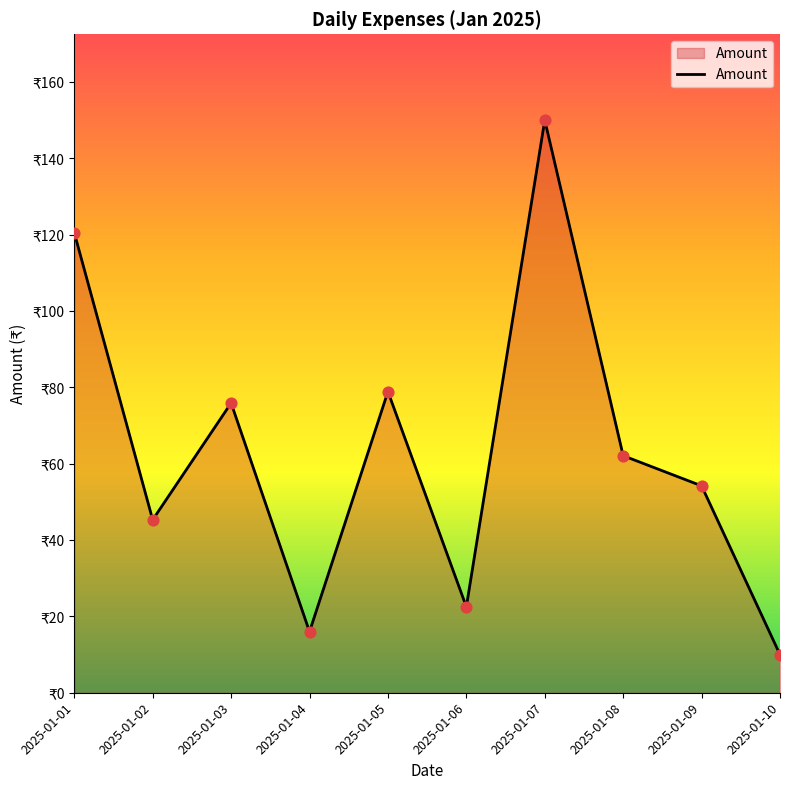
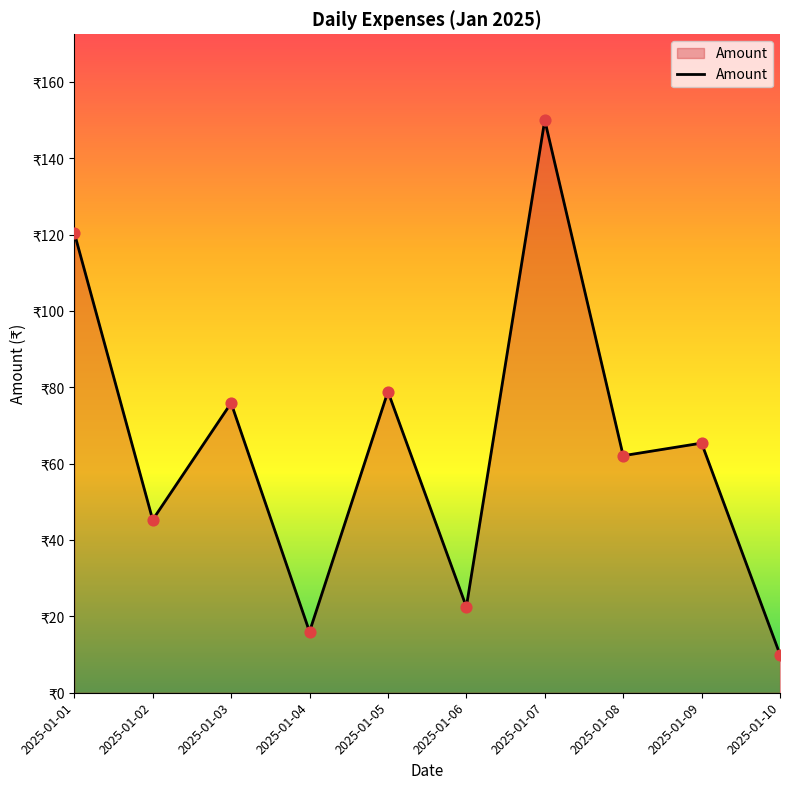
  {
    "2025-01-01": "₹121",
    "2025-01-02": "₹45",
    "2025-01-03": "₹76",
    "2025-01-04": "₹16",
    "2025-01-05": "₹79",
    "2025-01-06": "₹23",
    "2025-01-07": "₹150",
    "2025-01-08": "₹62",
-   "2025-01-09": "₹54",
+   "2025-01-09": "₹65",
    "2025-01-10": "₹10"
  }
